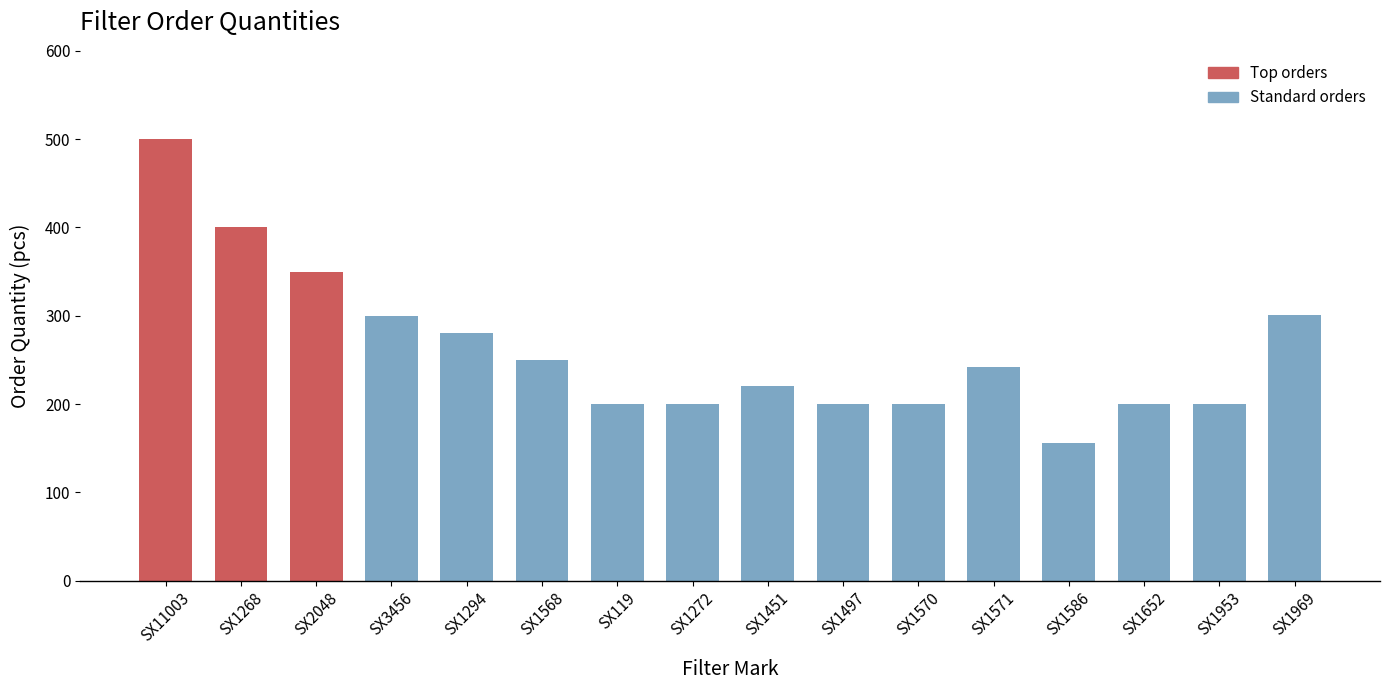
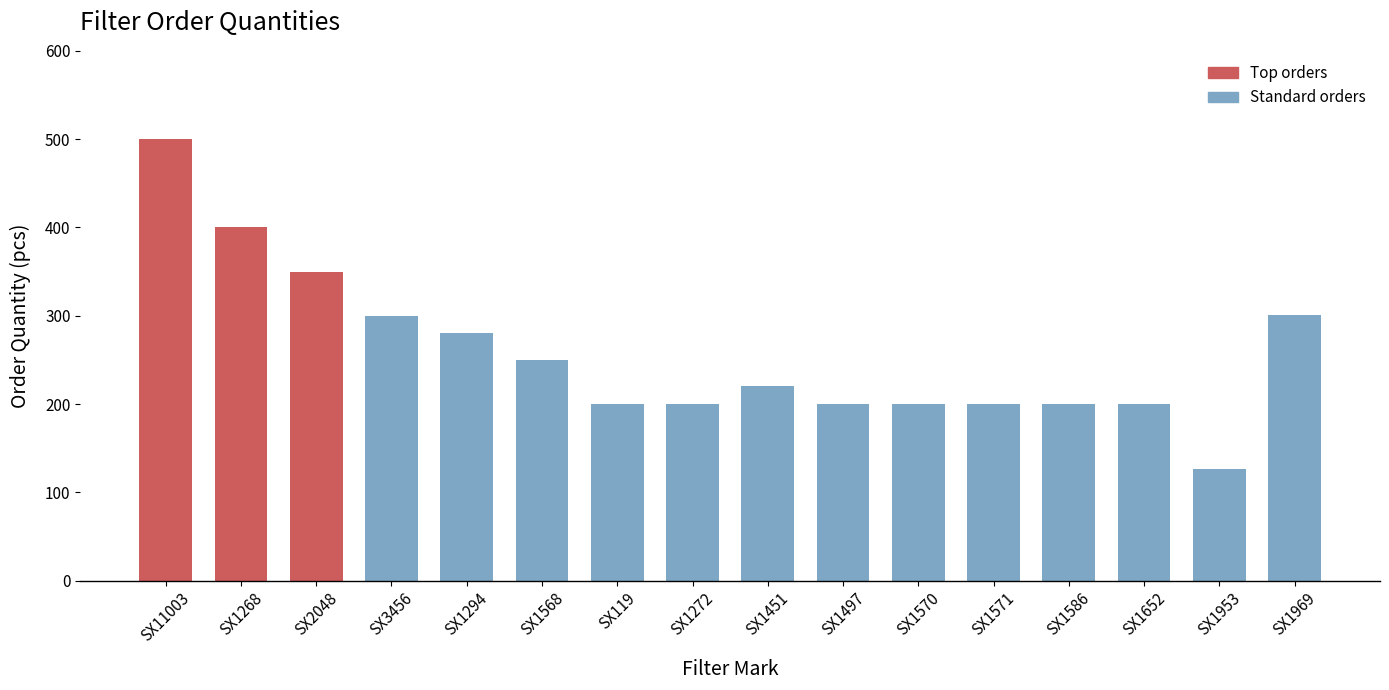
  {
    "SX11003": 500,
    "SX1268": 400,
    "SX2048": 350,
    "SX3456": 300,
    "SX1294": 280,
    "SX1568": 250,
    "SX119": 200,
    "SX1272": 200,
    "SX1451": 220,
    "SX1497": 200,
    "SX1570": 200,
-   "SX1571": 240,
-   "SX1586": 160,
+   "SX1571": 200,
+   "SX1586": 200,
    "SX1652": 200,
-   "SX1953": 200,
+   "SX1953": 130,
    "SX1969": 300
  }
